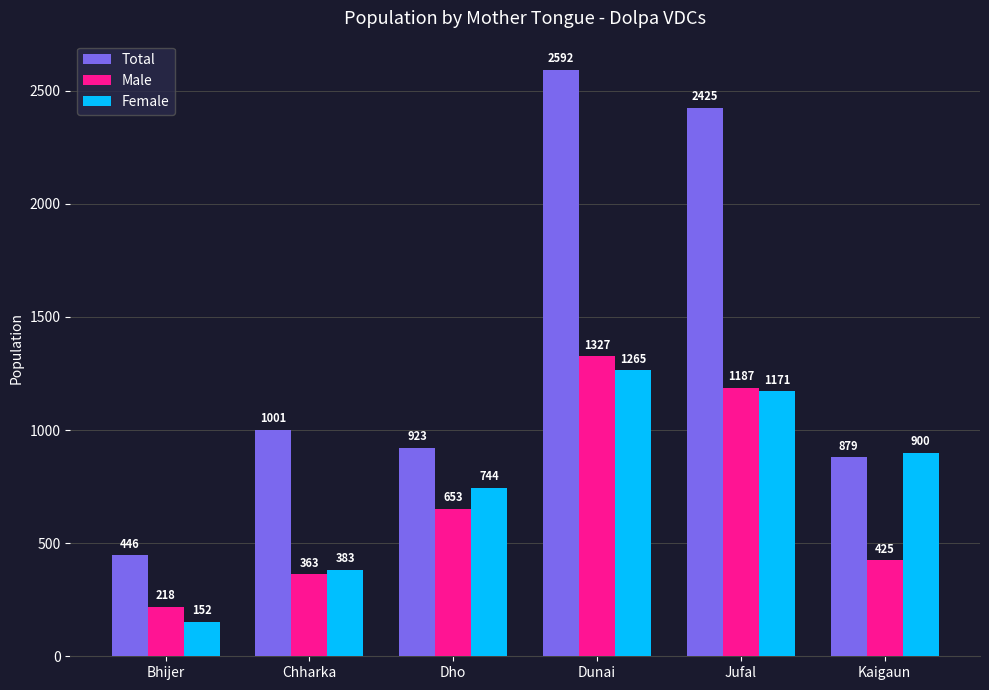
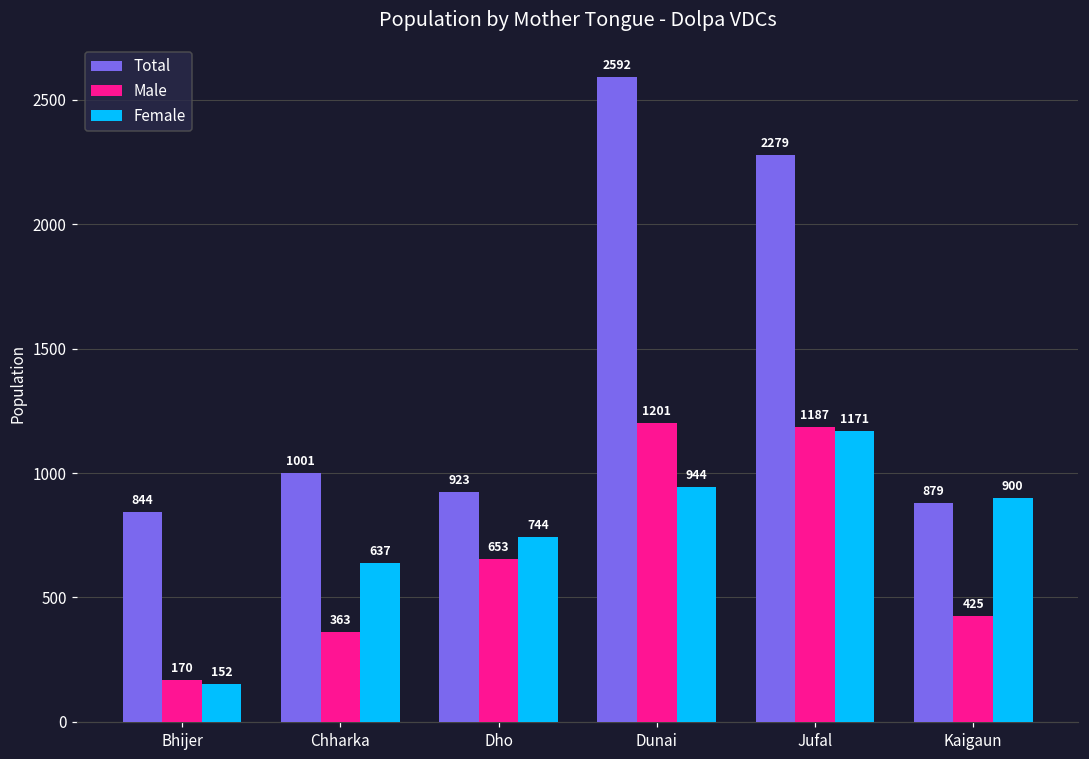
  {
    "Total": {
-     "Bhijer": 446,
+     "Bhijer": 844,
      "Chharka": 1001,
      "Dho": 923,
      "Dunai": 2592,
-     "Jufal": 2425,
+     "Jufal": 2279,
      "Kaigaun": 879
    },
    "Male": {
-     "Bhijer": 218,
+     "Bhijer": 170,
      "Chharka": 363,
      "Dho": 653,
-     "Dunai": 1327,
+     "Dunai": 1201,
      "Jufal": 1187,
      "Kaigaun": 425
    },
    "Female": {
      "Bhijer": 152,
-     "Chharka": 383,
+     "Chharka": 637,
      "Dho": 744,
-     "Dunai": 1265,
+     "Dunai": 944,
      "Jufal": 1171,
      "Kaigaun": 900
    }
  }
